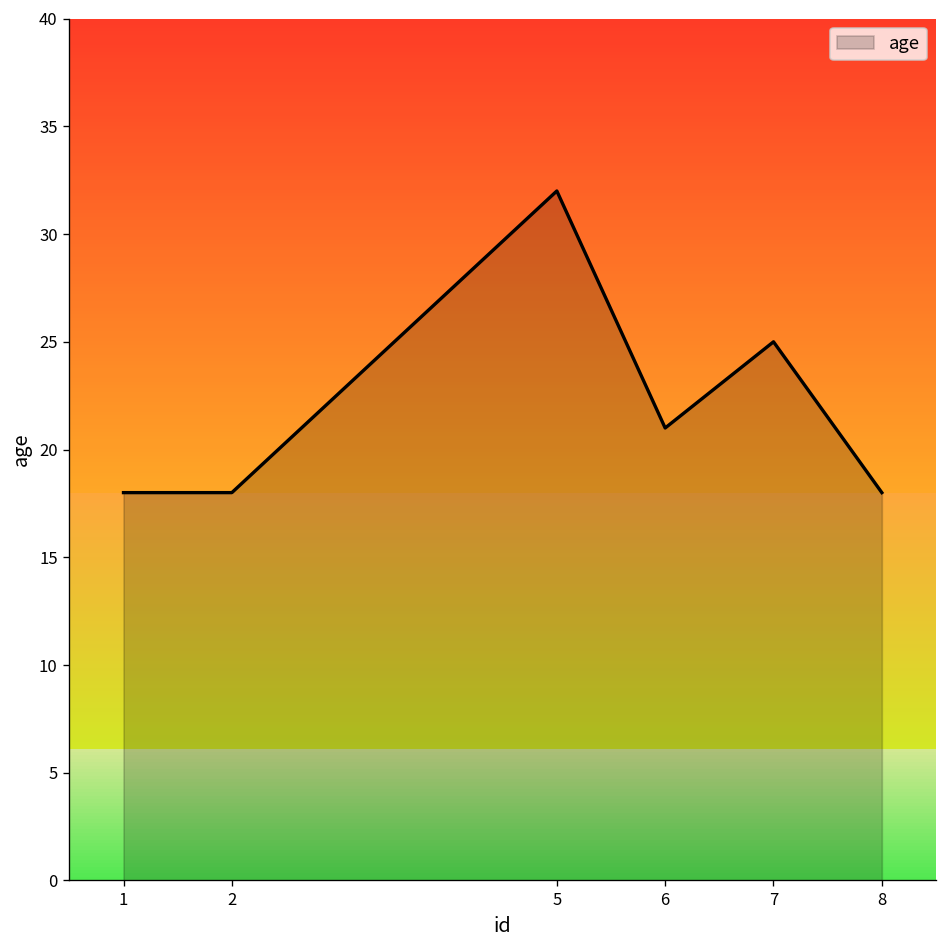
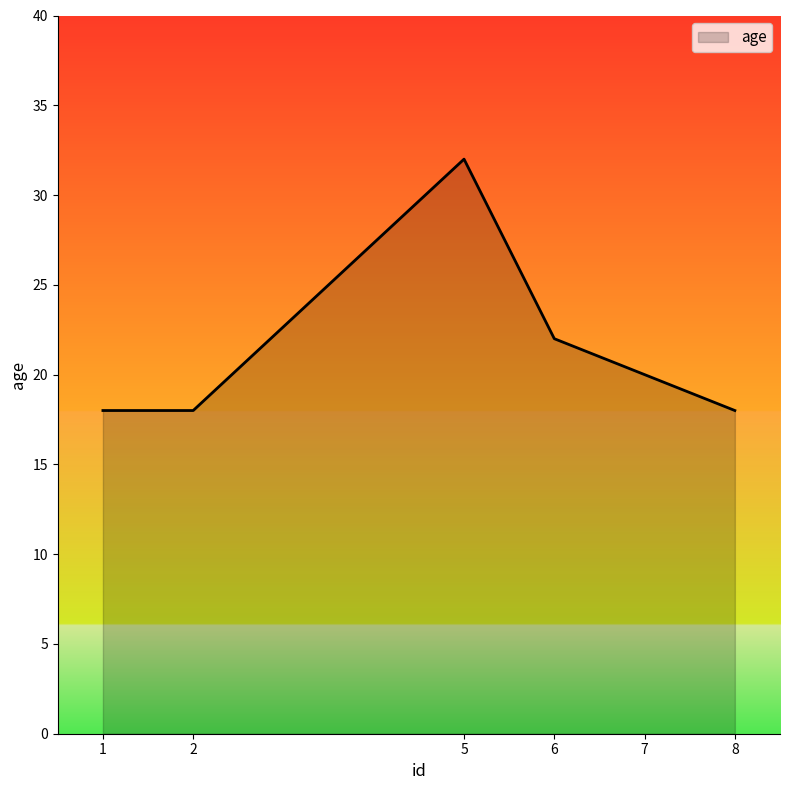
  {
    "1": 18,
    "2": 18,
    "5": 32,
-   "6": 21,
-   "7": 25,
+   "6": 22,
+   "7": 20,
    "8": 18
  }
